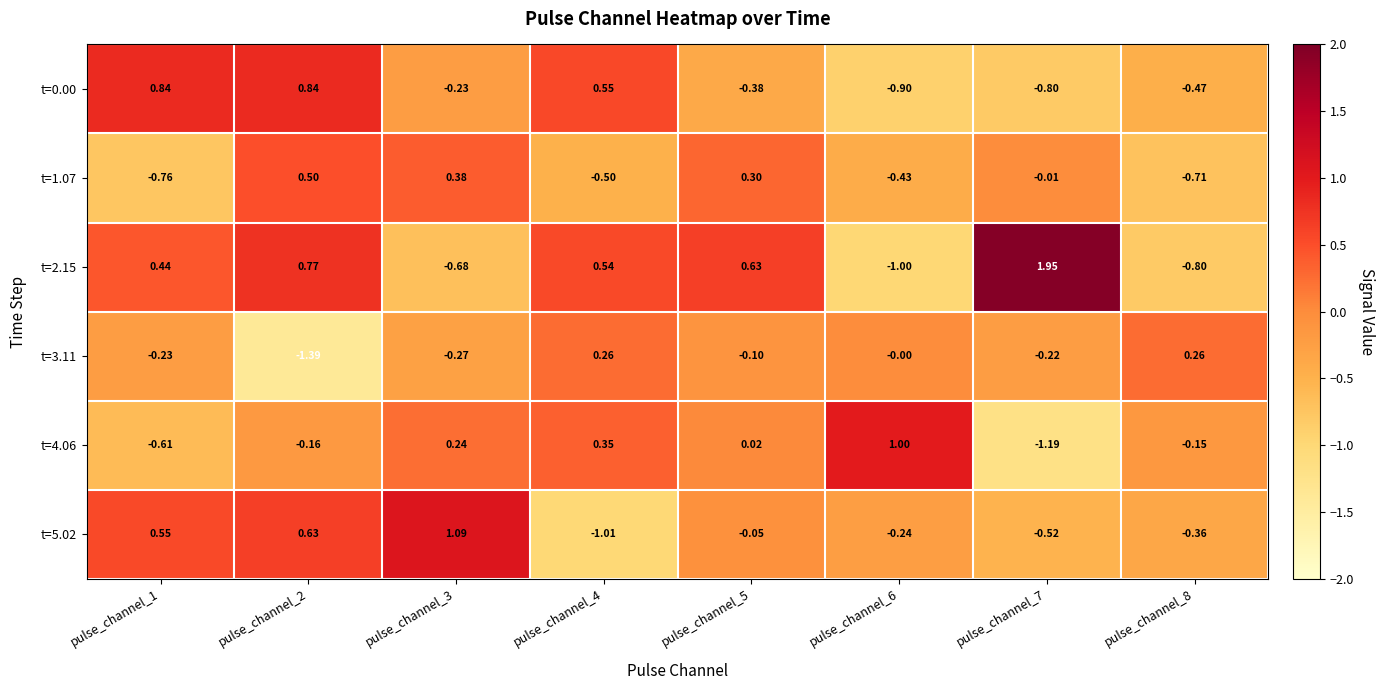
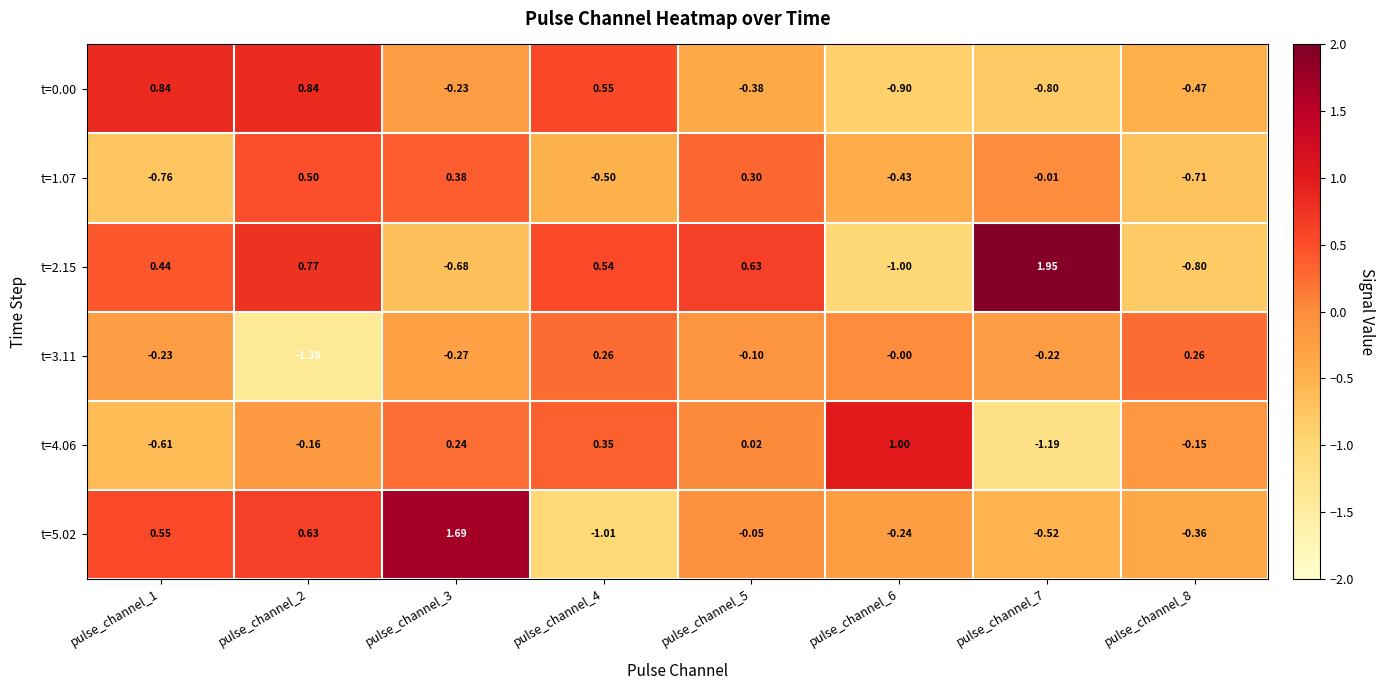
  {
    "t=0.00": {
      "pulse_channel_1": 0.84,
      "pulse_channel_2": 0.84,
      "pulse_channel_3": -0.23,
      "pulse_channel_4": 0.55,
      "pulse_channel_5": -0.38,
      "pulse_channel_6": -0.90,
      "pulse_channel_7": -0.80,
      "pulse_channel_8": -0.47
    },
    "t=1.07": {
      "pulse_channel_1": -0.76,
      "pulse_channel_2": 0.50,
      "pulse_channel_3": 0.38,
      "pulse_channel_4": -0.50,
      "pulse_channel_5": 0.30,
      "pulse_channel_6": -0.43,
      "pulse_channel_7": -0.01,
      "pulse_channel_8": -0.71
    },
    "t=2.15": {
      "pulse_channel_1": 0.44,
      "pulse_channel_2": 0.77,
      "pulse_channel_3": -0.68,
      "pulse_channel_4": 0.54,
      "pulse_channel_5": 0.63,
      "pulse_channel_6": -1.00,
      "pulse_channel_7": 1.95,
      "pulse_channel_8": -0.80
    },
    "t=3.11": {
      "pulse_channel_1": -0.23,
      "pulse_channel_2": -1.39,
      "pulse_channel_3": -0.27,
      "pulse_channel_4": 0.26,
      "pulse_channel_5": -0.10,
      "pulse_channel_6": -0.00,
      "pulse_channel_7": -0.22,
      "pulse_channel_8": 0.26
    },
    "t=4.06": {
      "pulse_channel_1": -0.61,
      "pulse_channel_2": -0.16,
      "pulse_channel_3": 0.24,
      "pulse_channel_4": 0.35,
      "pulse_channel_5": 0.02,
      "pulse_channel_6": 1.00,
      "pulse_channel_7": -1.19,
      "pulse_channel_8": -0.15
    },
    "t=5.02": {
      "pulse_channel_1": 0.55,
      "pulse_channel_2": 0.63,
-     "pulse_channel_3": 1.09,
+     "pulse_channel_3": 1.69,
      "pulse_channel_4": -1.01,
      "pulse_channel_5": -0.05,
      "pulse_channel_6": -0.24,
      "pulse_channel_7": -0.52,
      "pulse_channel_8": -0.36
    }
  }
